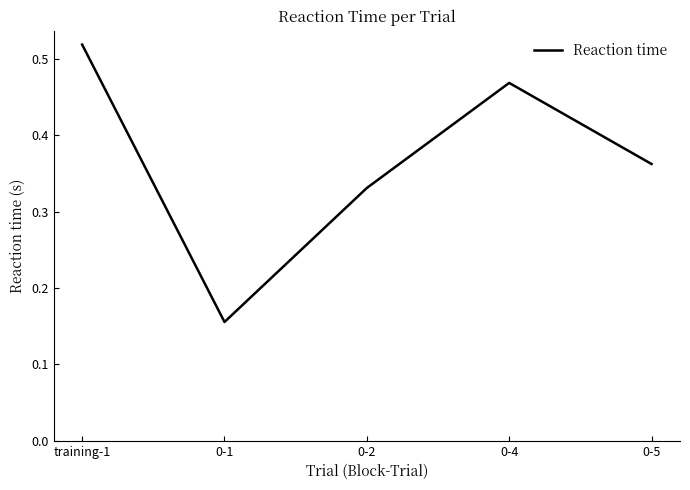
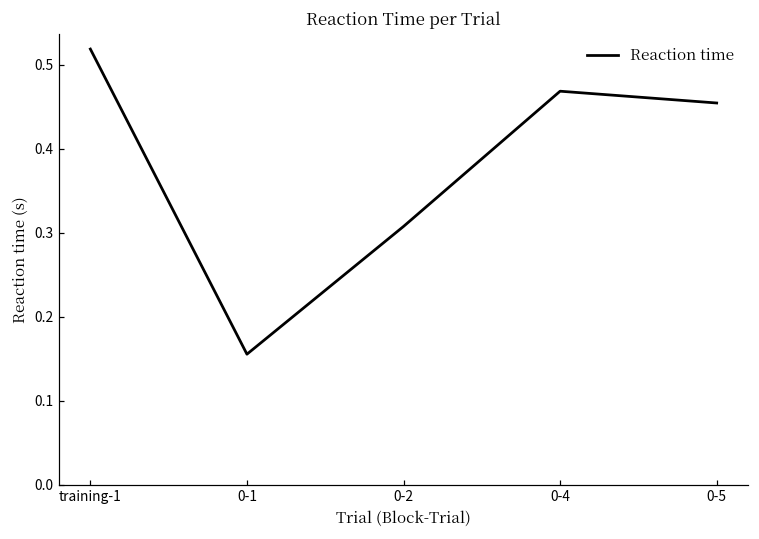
  {
    "training-1": 0.52,
    "0-1": 0.16,
-   "0-2": 0.33,
+   "0-2": 0.31,
    "0-4": 0.47,
-   "0-5": 0.36
+   "0-5": 0.45
  }
